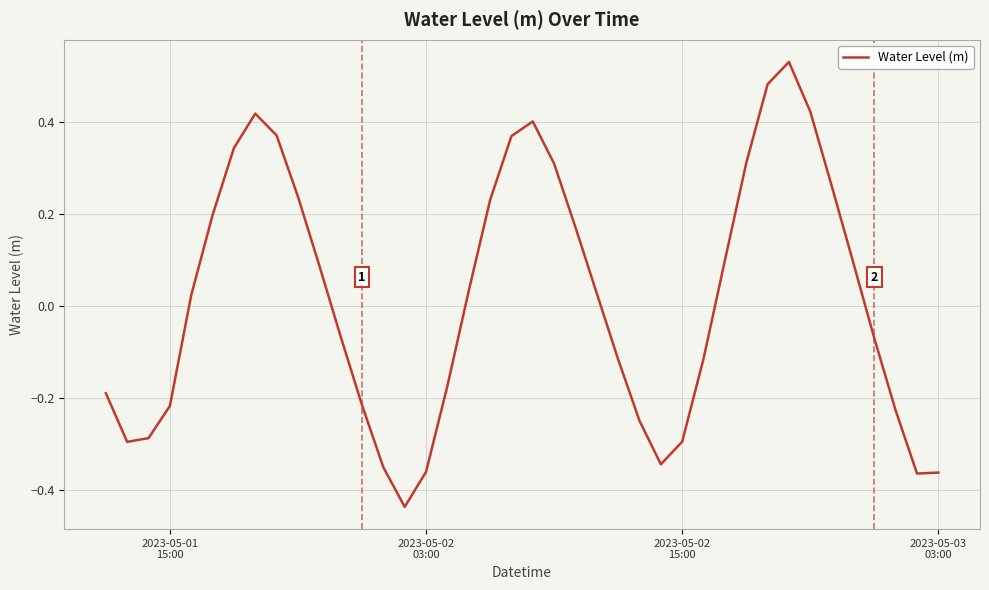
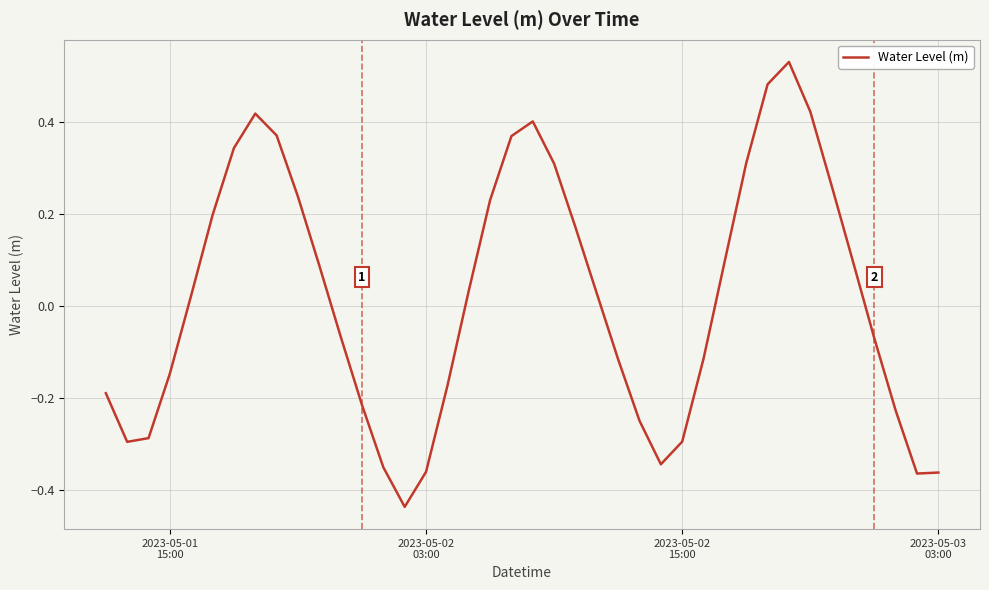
  {
-   "2023-05-01 15:00": -0.22,
+   "2023-05-01 15:00": -0.15,
    "2023-05-02 03:00": -0.36,
    "2023-05-02 15:00": -0.29,
    "2023-05-03 03:00": -0.36
  }
